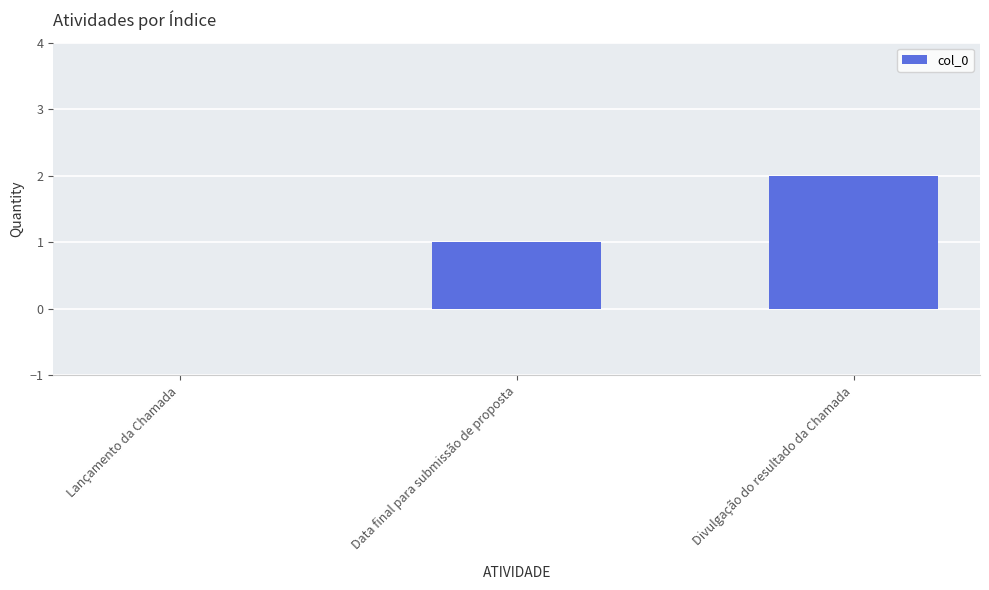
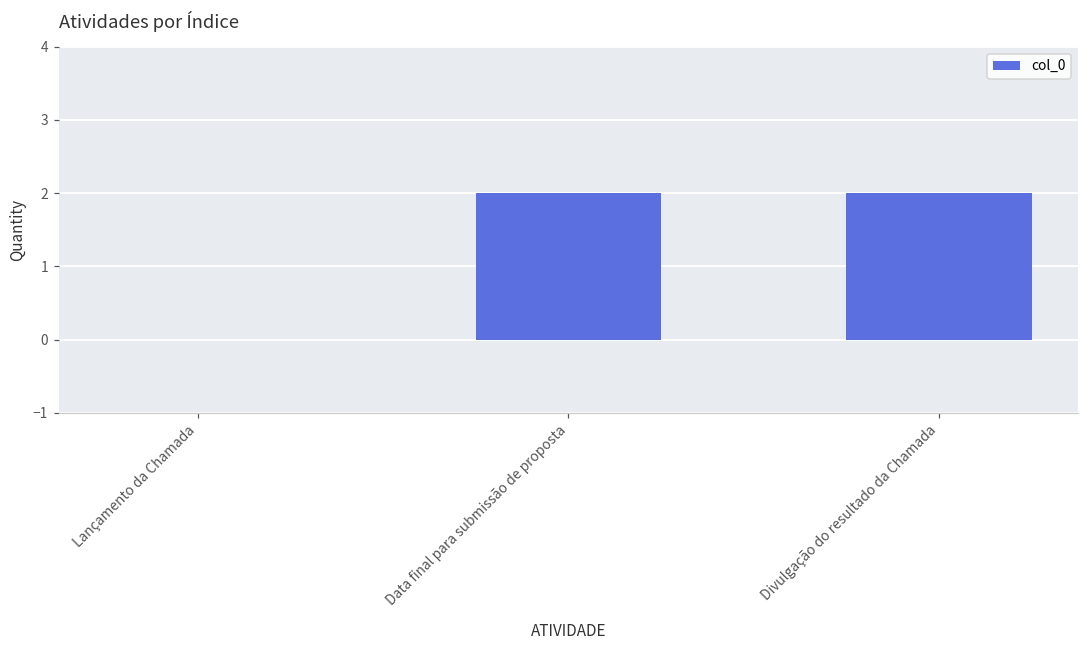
  {
    "Lançamento da Chamada": 0,
-   "Data final para submissão de proposta": 1,
+   "Data final para submissão de proposta": 2,
    "Divulgação do resultado da Chamada": 2
  }
